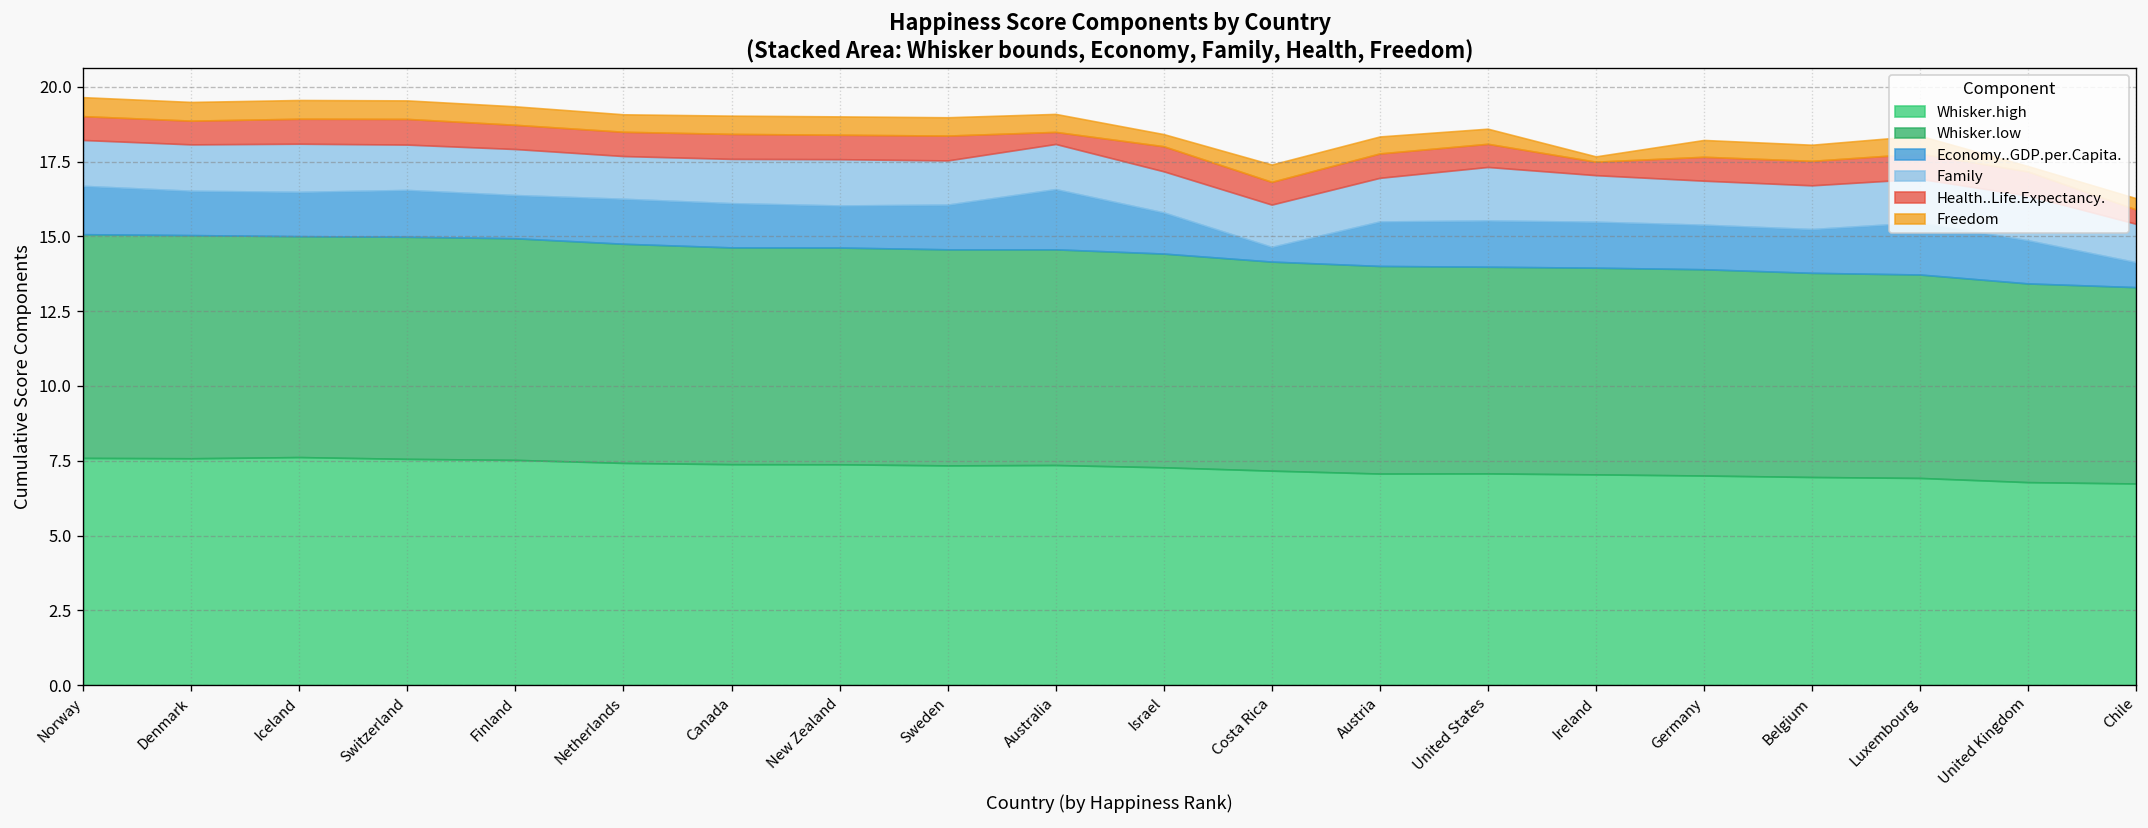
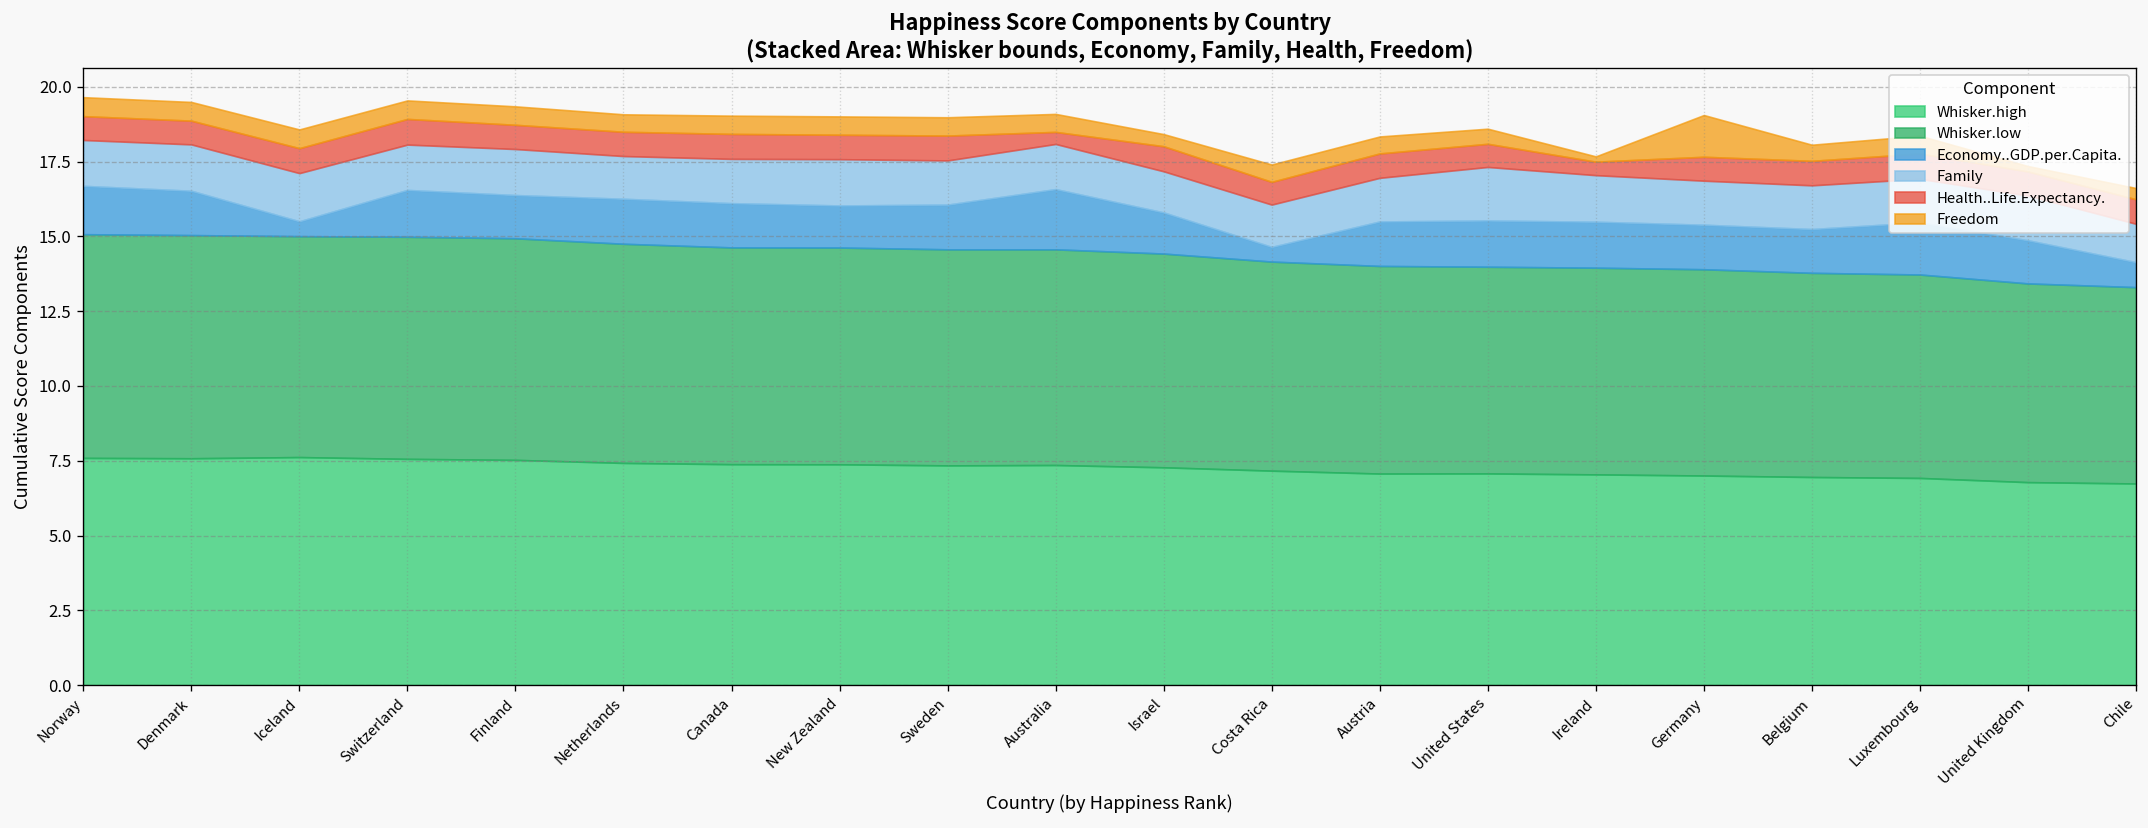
  {
    "Economy..GDP.per.Capita.": {
      "Norway": 1.6,
      "Denmark": 1.5,
-     "Iceland": 1.5,
+     "Iceland": 0.5,
      "Switzerland": 1.6,
      "Finland": 1.4,
      "Netherlands": 1.5,
      "Canada": 1.5,
      "New Zealand": 1.4,
      "Sweden": 1.5,
      "Australia": 2.0,
      "Israel": 1.4,
      "Costa Rica": 0.5,
      "Austria": 1.5,
      "United States": 1.5,
      "Ireland": 1.5,
      "Germany": 1.5,
      "Belgium": 1.5,
      "Chile": 0.8
    },
    "Family": {
      "Norway": 1.5,
      "Denmark": 1.6,
      "Iceland": 1.6,
      "Switzerland": 1.5,
      "Finland": 1.5,
      "Netherlands": 1.4,
      "Canada": 1.5,
      "New Zealand": 1.5,
      "Sweden": 1.5,
      "Australia": 1.5,
      "Israel": 1.4,
      "Costa Rica": 1.4,
      "Austria": 1.5,
      "United States": 1.8,
      "Ireland": 1.6,
      "Germany": 1.5,
      "Belgium": 1.5,
      "Chile": 1.3
    },
    "Health..Life.Expectancy.": {
      "Norway": 0.8,
      "Denmark": 0.8,
      "Iceland": 0.8,
      "Switzerland": 0.9,
      "Finland": 0.8,
      "Netherlands": 0.8,
      "Canada": 0.8,
      "New Zealand": 0.8,
      "Sweden": 0.8,
      "Australia": 0.4,
      "Israel": 0.8,
      "Costa Rica": 0.8,
      "Austria": 0.8,
      "United States": 0.8,
      "Ireland": 0.4,
      "Germany": 0.8,
      "Belgium": 0.8,
-     "Chile": 0.5
+     "Chile": 0.8
    },
    "Freedom": {
      "Norway": 0.6,
      "Denmark": 0.6,
      "Iceland": 0.6,
      "Switzerland": 0.6,
      "Finland": 0.6,
      "Netherlands": 0.6,
      "Canada": 0.6,
      "New Zealand": 0.6,
      "Sweden": 0.6,
      "Australia": 0.6,
      "Israel": 0.4,
      "Costa Rica": 0.6,
      "Austria": 0.6,
      "United States": 0.5,
      "Ireland": 0.2,
-     "Germany": 0.6,
+     "Germany": 1.4,
      "Belgium": 0.5,
      "Chile": 0.4
    }
  }
